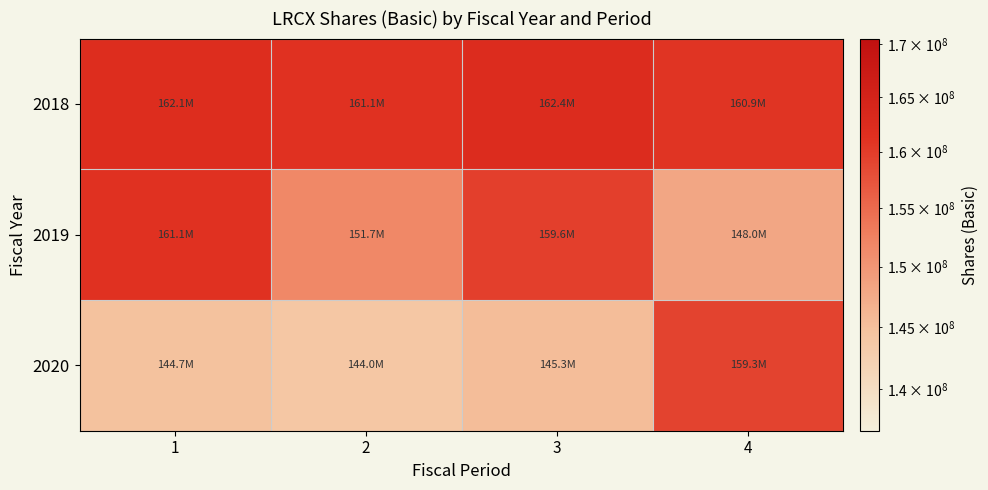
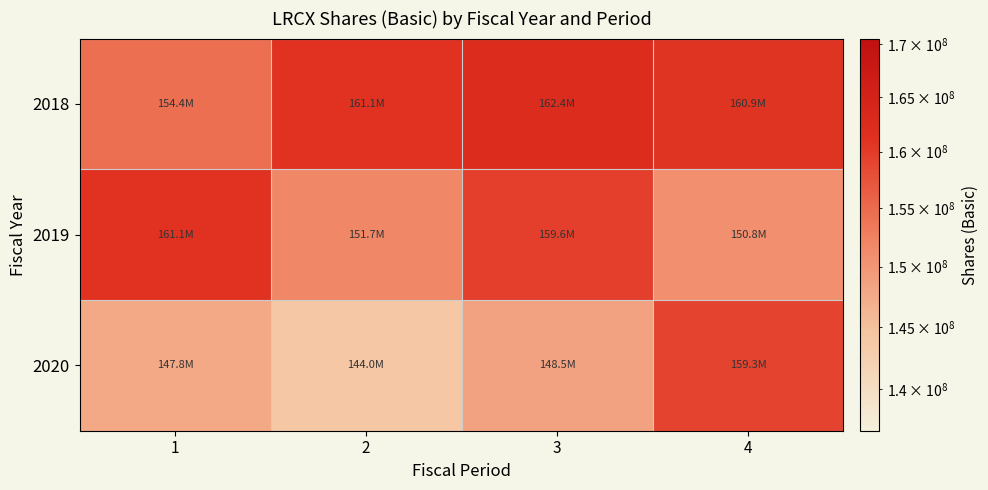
  {
    "2018": {
-     "1": "162.1M",
+     "1": "154.4M",
      "2": "161.1M",
      "3": "162.4M",
      "4": "160.9M"
    },
    "2019": {
      "1": "161.1M",
      "2": "151.7M",
      "3": "159.6M",
-     "4": "148.0M"
+     "4": "150.8M"
    },
    "2020": {
-     "1": "144.7M",
+     "1": "147.8M",
      "2": "144.0M",
-     "3": "145.3M",
+     "3": "148.5M",
      "4": "159.3M"
    }
  }
